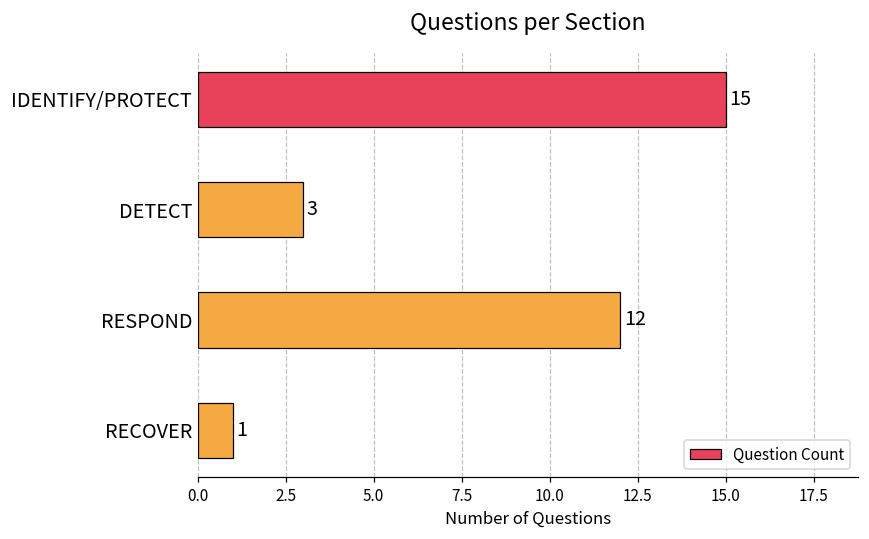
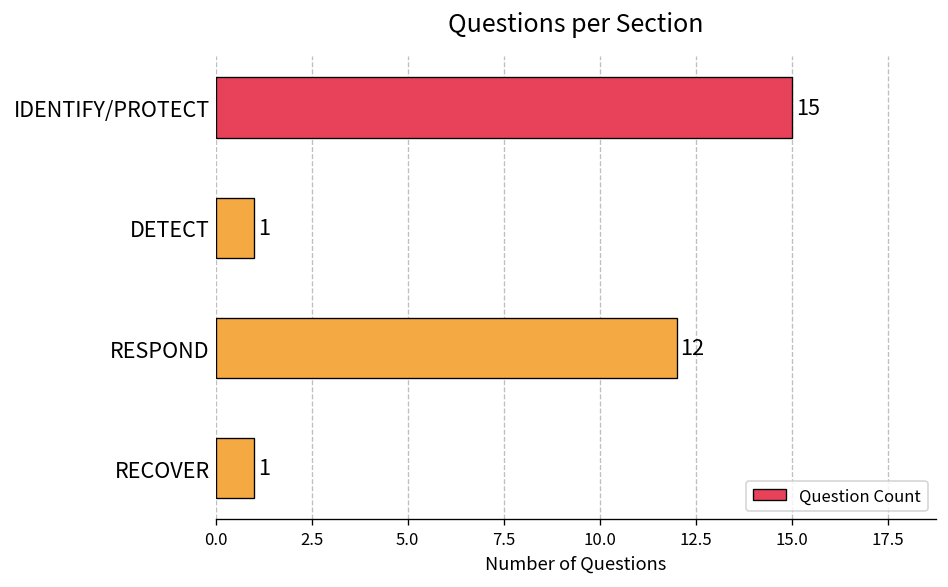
  {
    "IDENTIFY/PROTECT": 15,
-   "DETECT": 3,
+   "DETECT": 1,
    "RESPOND": 12,
    "RECOVER": 1
  }
